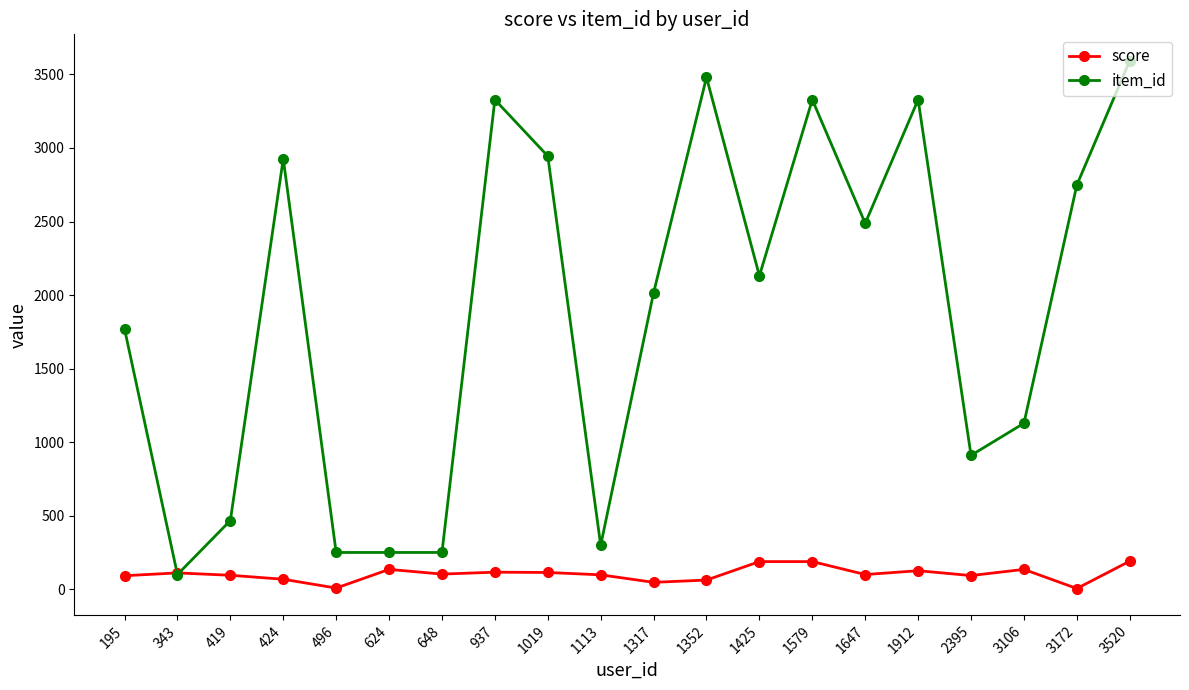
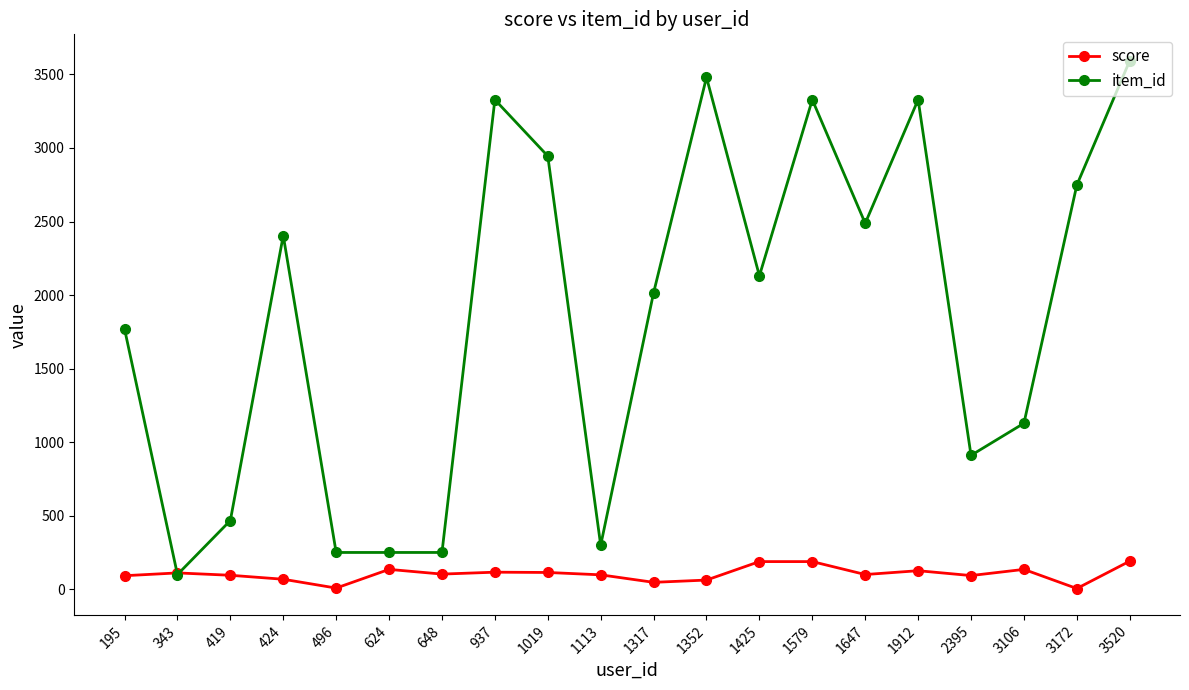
  {
    "score": {
      "195": 90,
      "419": 100,
      "424": 70,
      "496": 10,
      "624": 140,
      "648": 100,
      "937": 120,
      "1019": 120,
      "1113": 100,
      "1317": 50,
      "1352": 60,
      "1425": 190,
      "1579": 190,
      "1647": 100,
      "1912": 130,
      "2395": 90,
      "3106": 140,
      "3172": 10,
      "3520": 190
    },
    "item_id": {
      "195": 1770,
      "419": 470,
-     "424": 2930,
+     "424": 2410,
      "496": 250,
      "624": 250,
      "648": 250,
      "937": 3330,
      "1019": 2950,
      "1113": 300,
      "1317": 2020,
      "1352": 3480,
      "1425": 2130,
      "1579": 3330,
      "1647": 2490,
      "1912": 3330,
      "2395": 910,
      "3106": 1130,
      "3172": 2750
    }
  }
